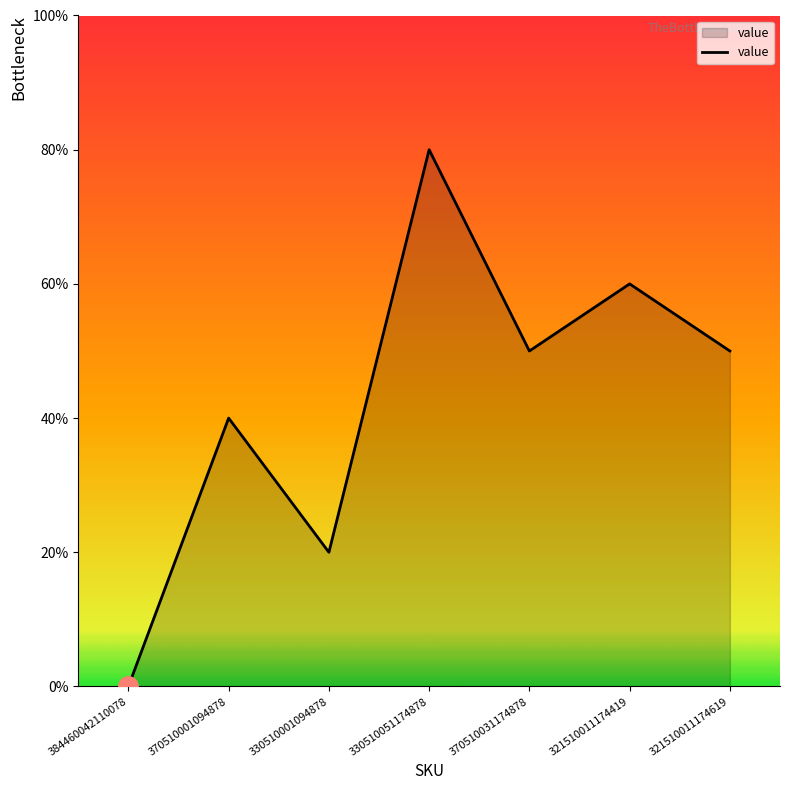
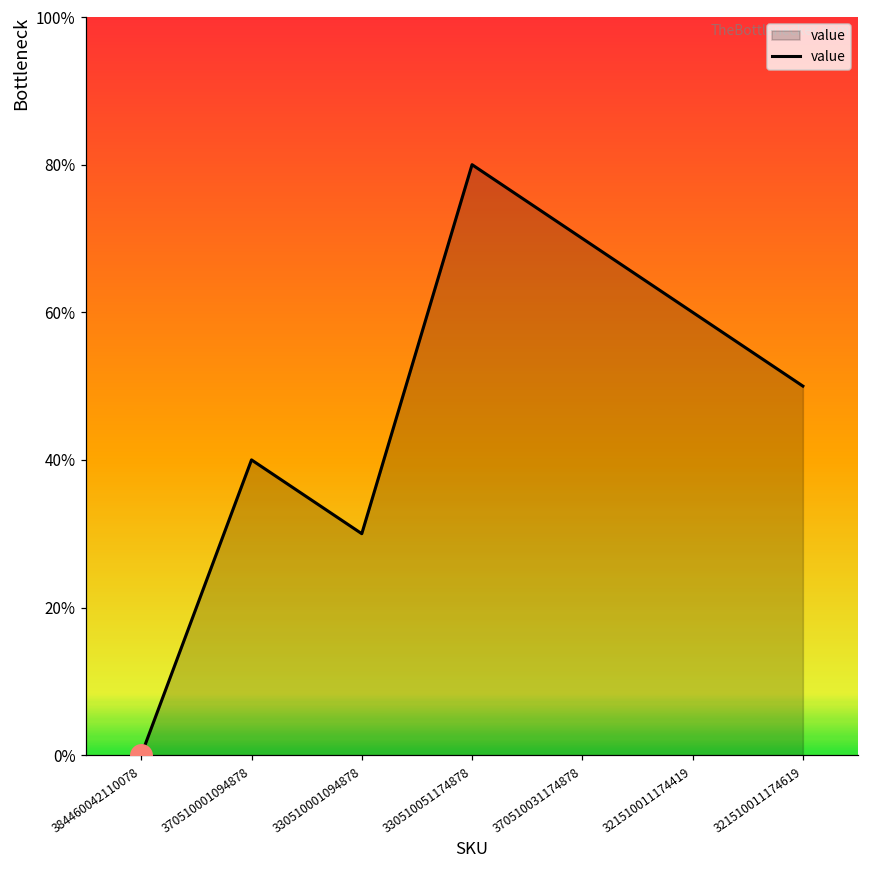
  {
    "value": {
      "370510001094878": "40%",
-     "330510001094878": "20%",
+     "330510001094878": "30%",
      "330510051174878": "80%",
-     "370510031174878": "50%",
+     "370510031174878": "70%",
      "321510011174419": "60%",
      "321510011174619": "50%"
    }
  }
